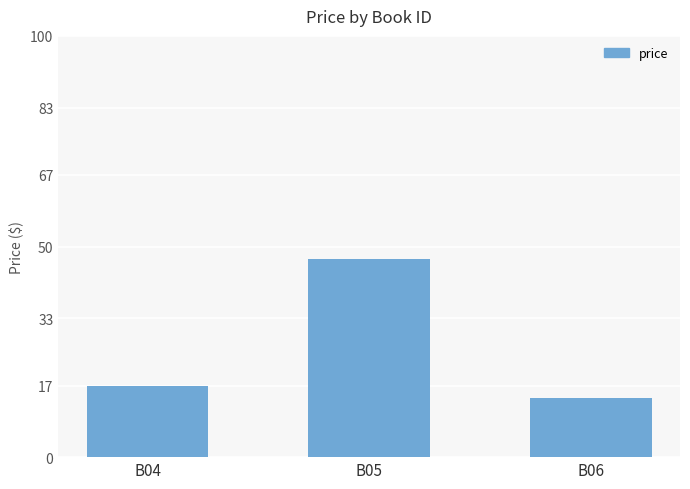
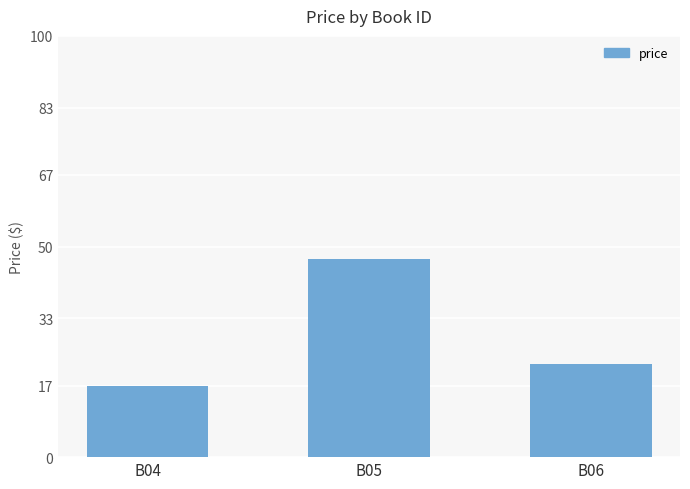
  {
    "B04": 17,
    "B05": 47,
-   "B06": 14
+   "B06": 22
  }
